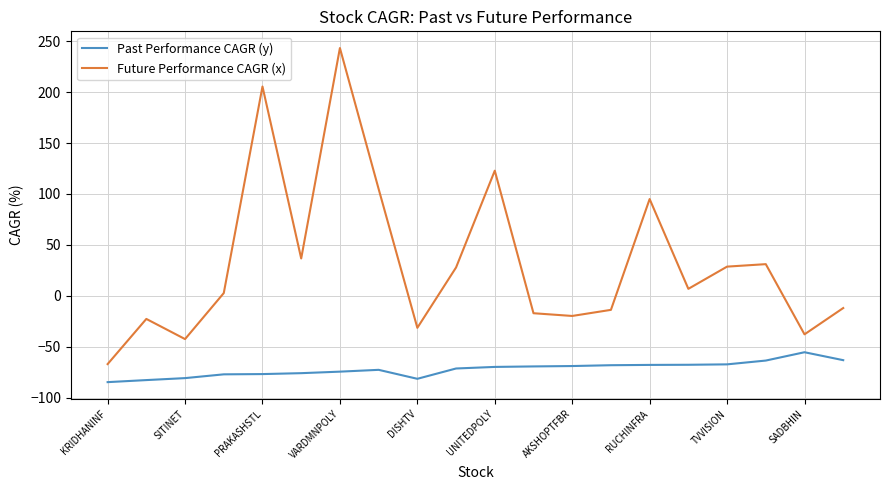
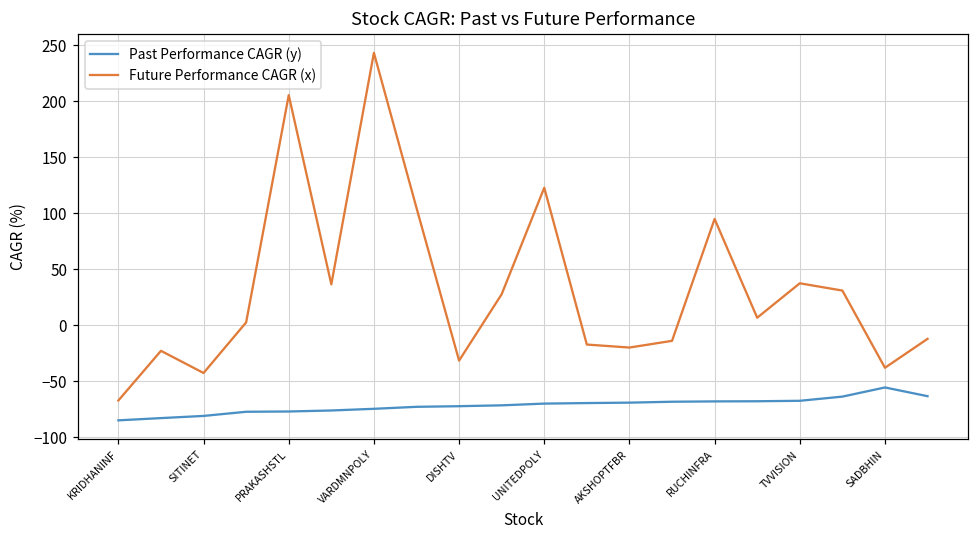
  {
    "Past Performance CAGR (y)": {
      "KRIDHANINF": -85,
      "SITINET": -81,
      "PRAKASHSTL": -77,
      "VARDMNPOLY": -75,
-     "DISHTV": -82,
+     "DISHTV": -72,
      "UNITEDPOLY": -70,
      "AKSHOPTFBR": -69,
      "RUCHINFRA": -68,
      "TVVISION": -67,
      "SADBHIN": -55
    },
    "Future Performance CAGR (x)": {
      "KRIDHANINF": -67,
      "SITINET": -43,
      "PRAKASHSTL": 206,
      "VARDMNPOLY": 243,
      "DISHTV": -31,
      "UNITEDPOLY": 123,
      "AKSHOPTFBR": -20,
      "RUCHINFRA": 95,
-     "TVVISION": 29,
+     "TVVISION": 38,
      "SADBHIN": -38
    }
  }
